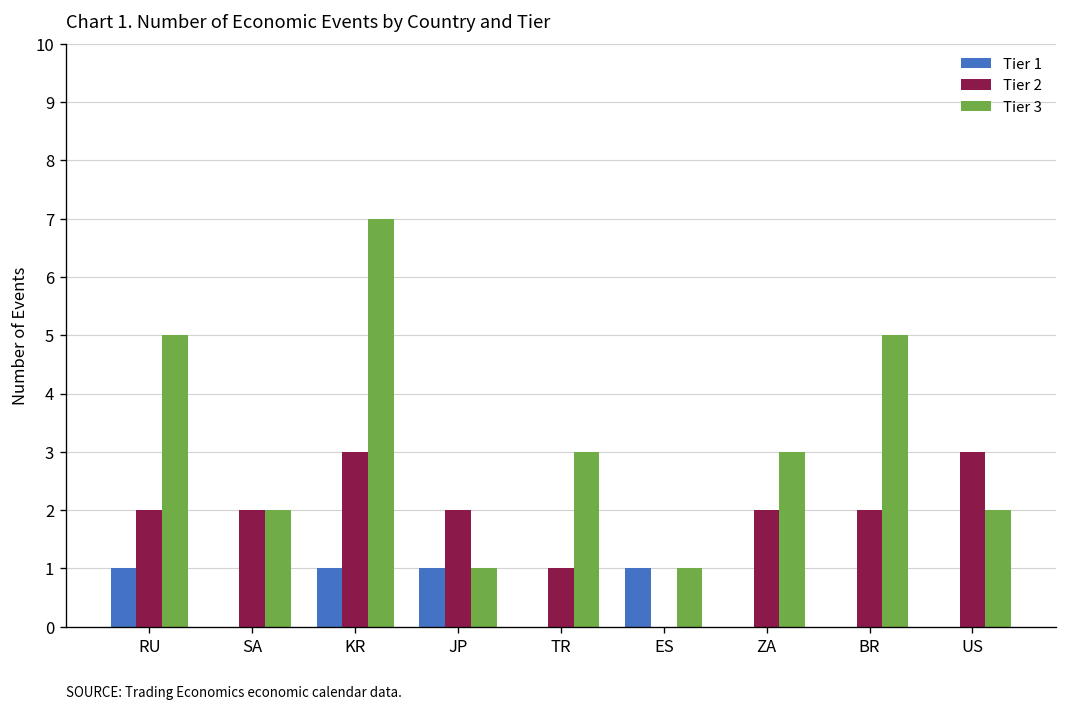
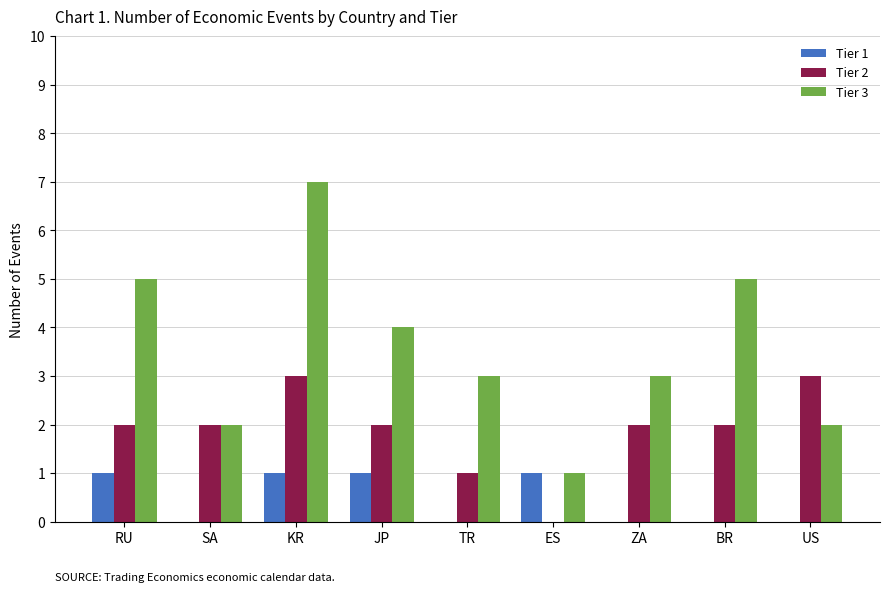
  {
    "Tier 1": {
      "RU": 1,
      "SA": 0,
      "KR": 1,
      "JP": 1,
      "TR": 0,
      "ES": 1,
      "ZA": 0,
      "BR": 0,
      "US": 0
    },
    "Tier 2": {
      "RU": 2,
      "SA": 2,
      "KR": 3,
      "JP": 2,
      "TR": 1,
      "ES": 0,
      "ZA": 2,
      "BR": 2,
      "US": 3
    },
    "Tier 3": {
      "RU": 5,
      "SA": 2,
      "KR": 7,
-     "JP": 1,
+     "JP": 4,
      "TR": 3,
      "ES": 1,
      "ZA": 3,
      "BR": 5,
      "US": 2
    }
  }
